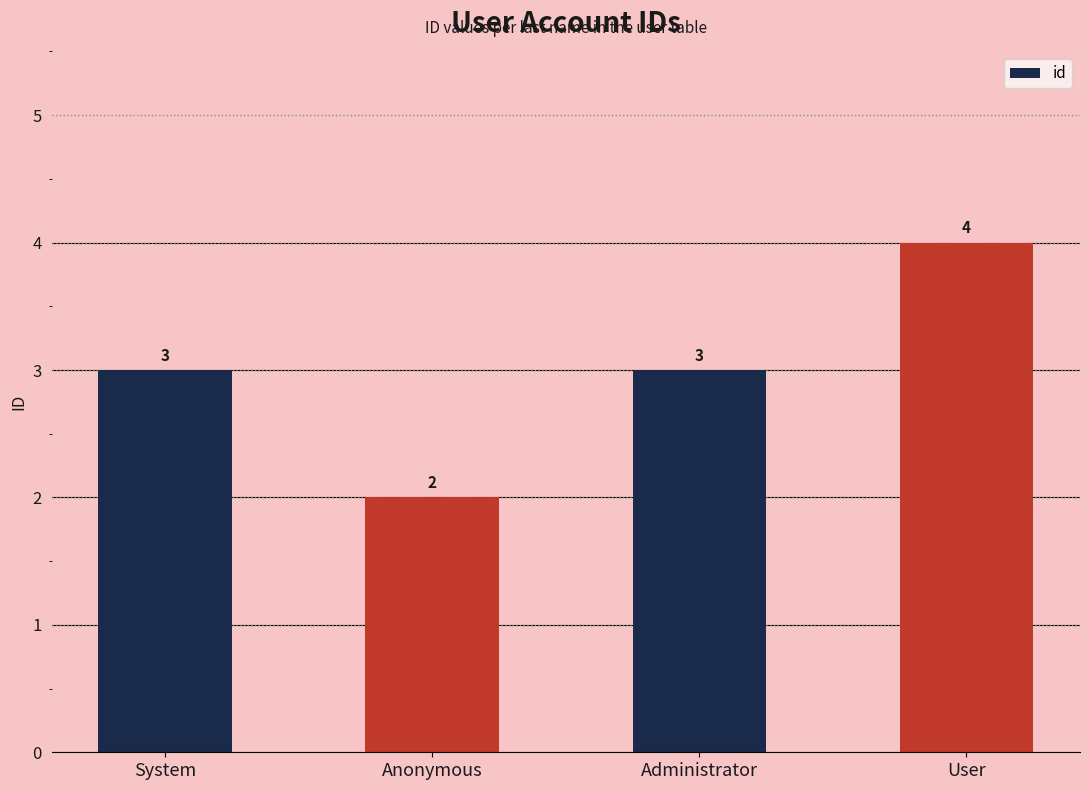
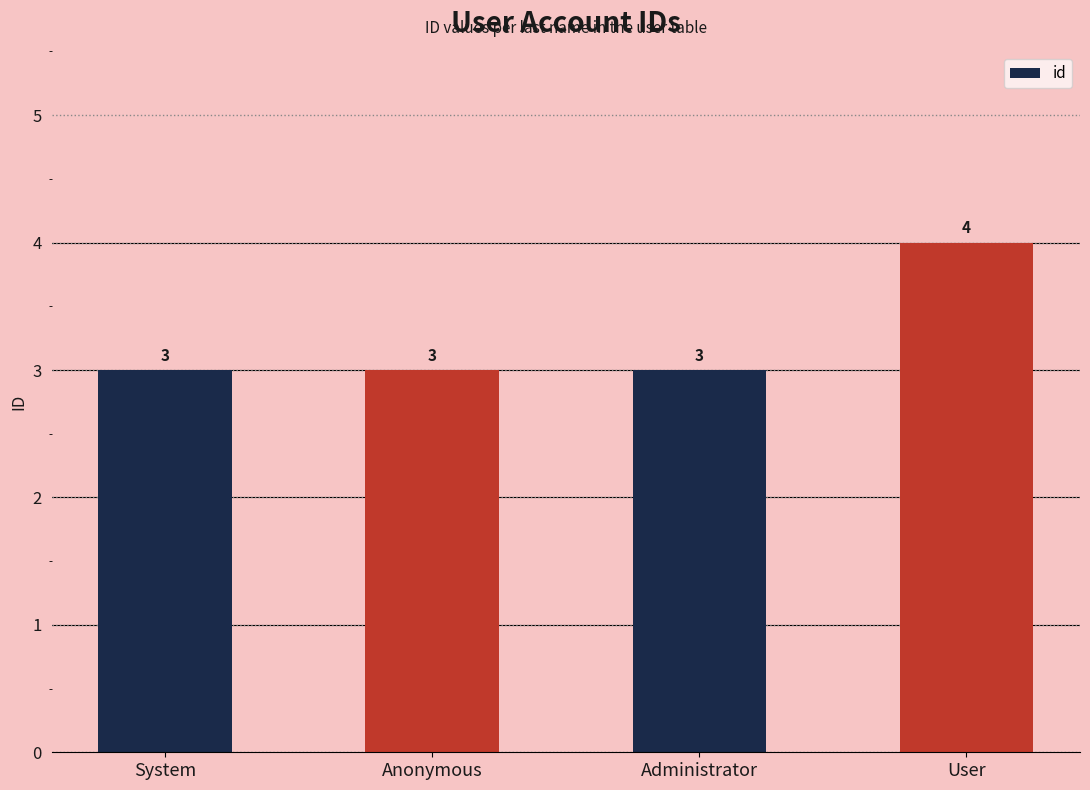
  {
    "System": 3,
-   "Anonymous": 2,
+   "Anonymous": 3,
    "Administrator": 3,
    "User": 4
  }
